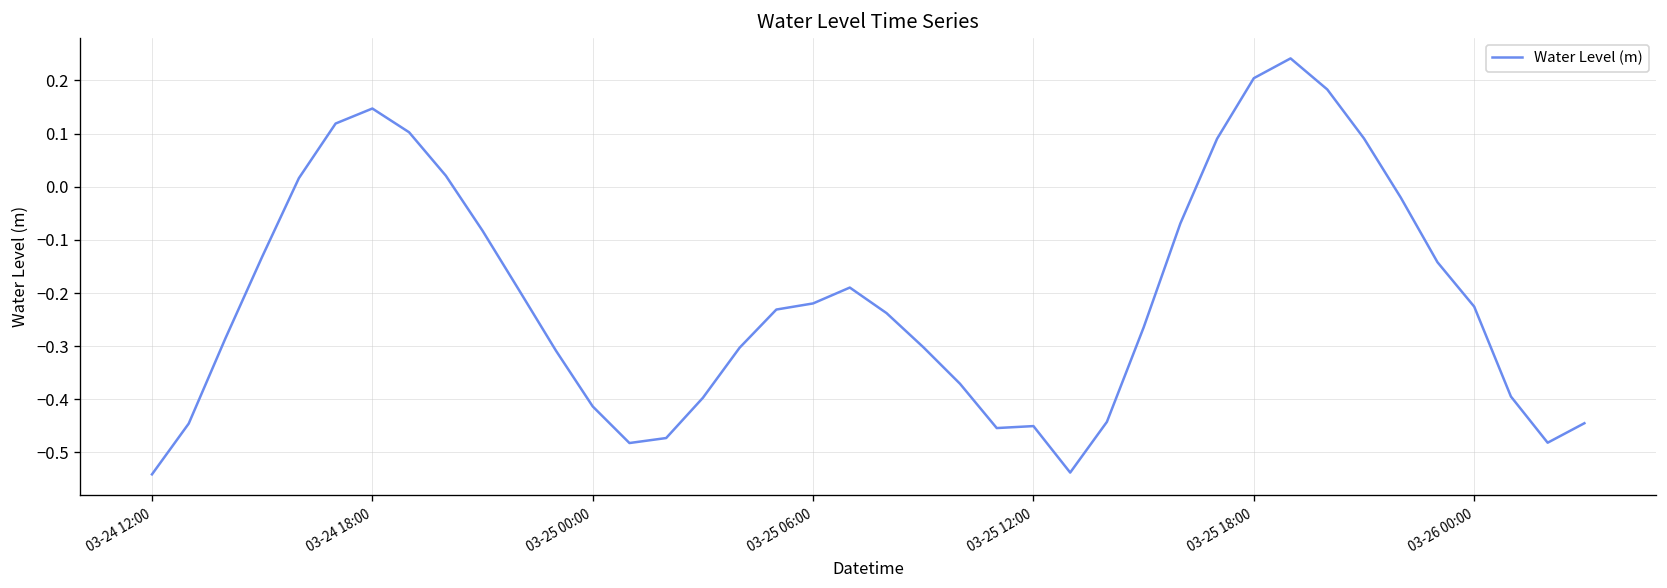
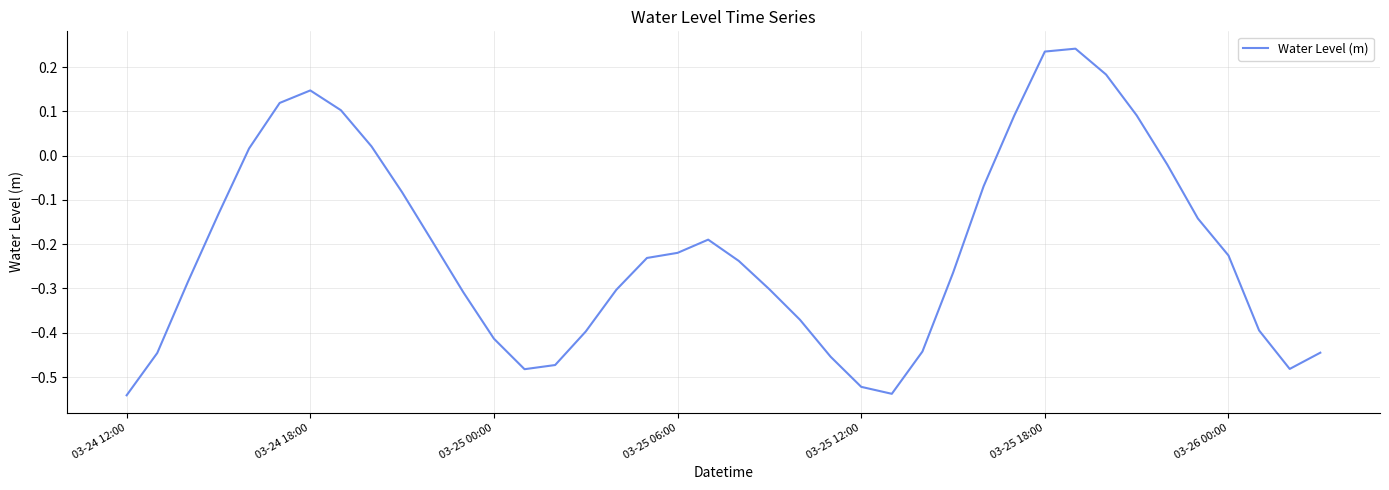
  {
    "03-24 12:00": -0.54,
    "03-24 18:00": 0.15,
    "03-25 00:00": -0.41,
    "03-25 06:00": -0.22,
-   "03-25 12:00": -0.45,
-   "03-25 18:00": 0.20,
+   "03-25 12:00": -0.52,
+   "03-25 18:00": 0.23,
    "03-26 00:00": -0.23
  }
